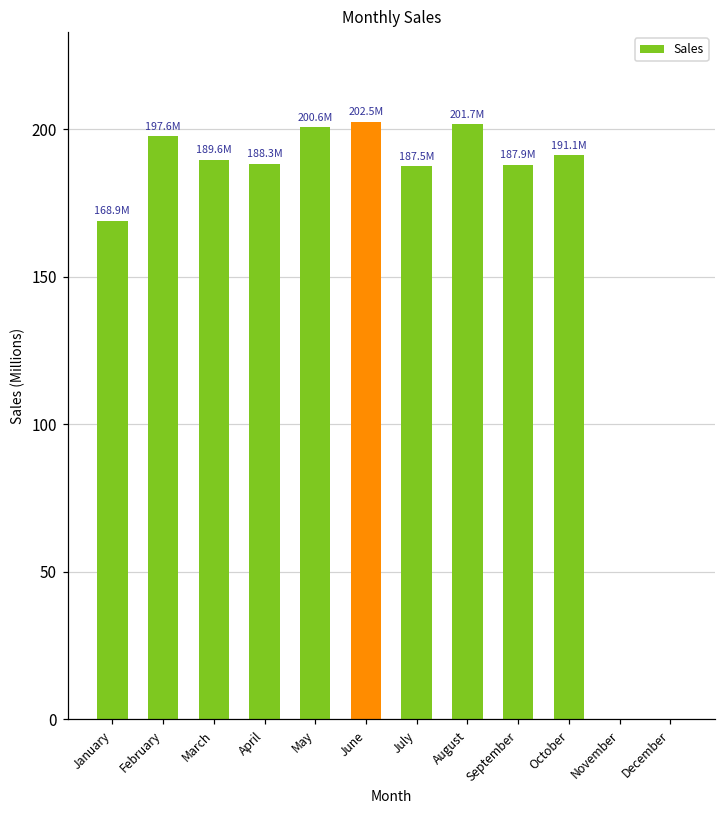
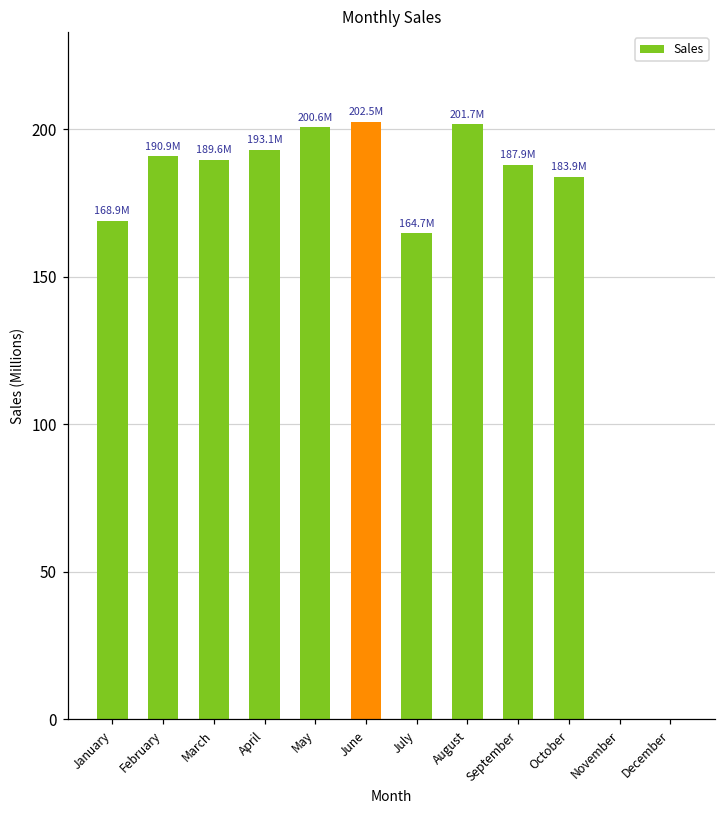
  {
    "January": "168.9M",
-   "February": "197.6M",
+   "February": "190.9M",
    "March": "189.6M",
-   "April": "188.3M",
+   "April": "193.1M",
    "May": "200.6M",
    "June": "202.5M",
-   "July": "187.5M",
+   "July": "164.7M",
    "August": "201.7M",
    "September": "187.9M",
-   "October": "191.1M"
+   "October": "183.9M"
  }
